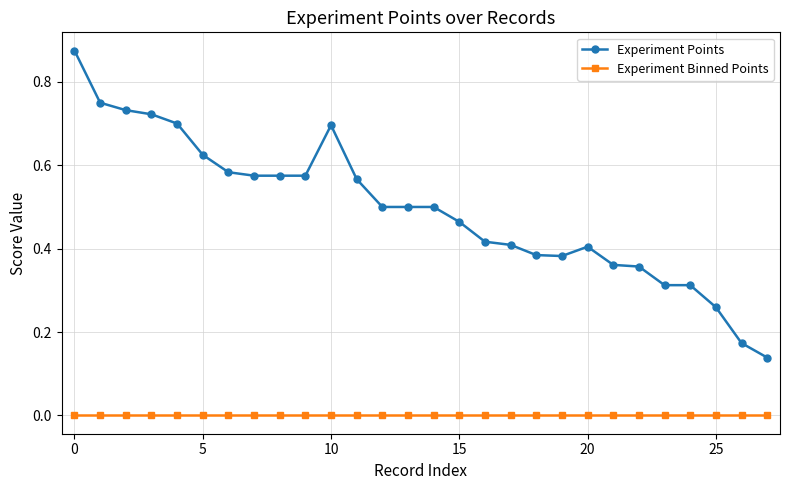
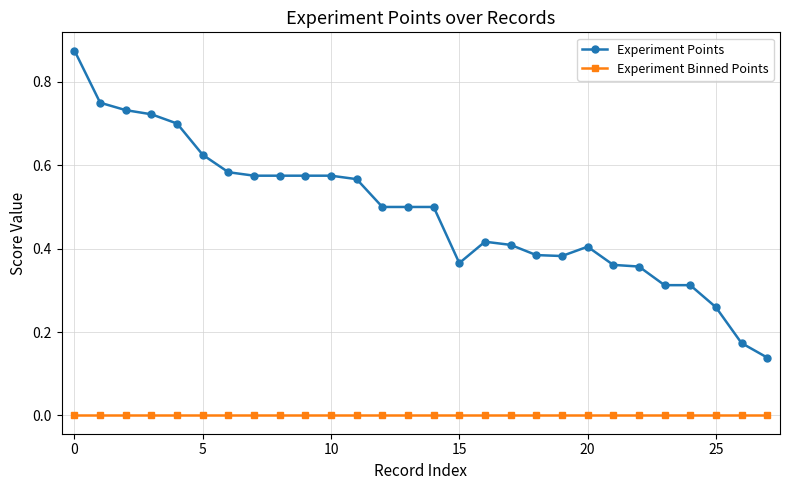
  {
    "Experiment Points": {
      "0": 0.88,
      "5": 0.63,
-     "10": 0.70,
-     "15": 0.46,
+     "10": 0.58,
+     "15": 0.37,
      "20": 0.40,
      "25": 0.26
    },
    "Experiment Binned Points": {
      "0": 0.00,
      "5": 0.00,
      "10": 0.00,
      "15": 0.00,
      "20": 0.00,
      "25": 0.00
    }
  }
